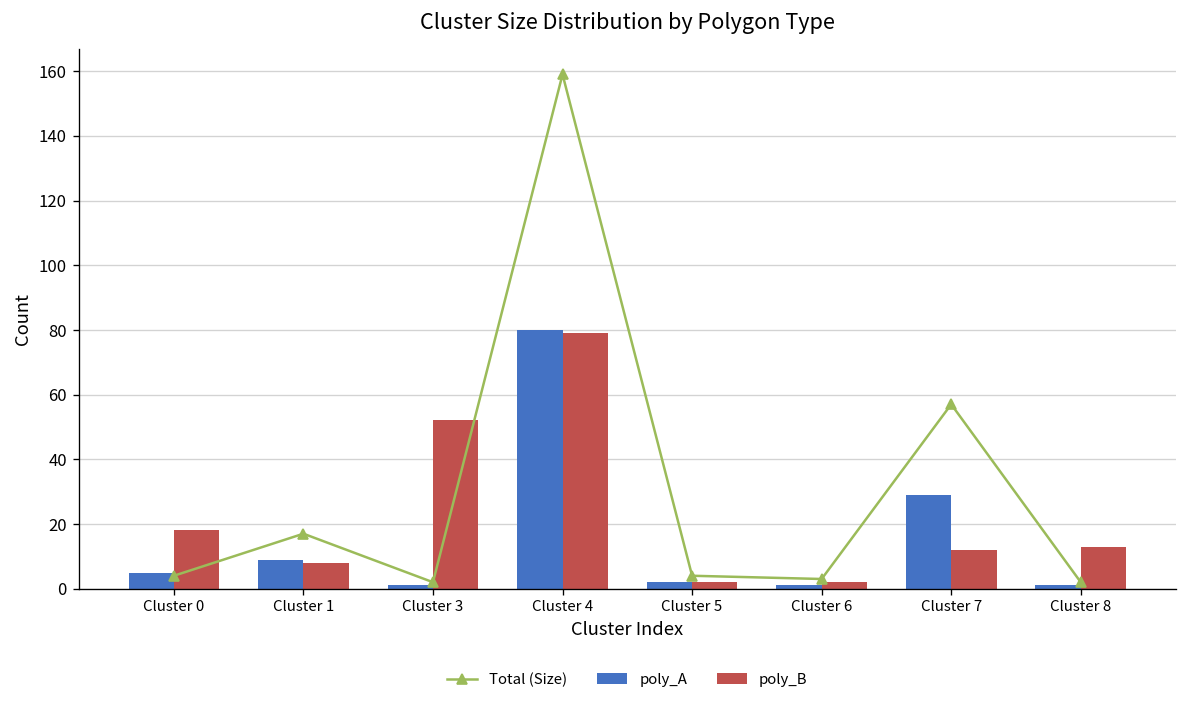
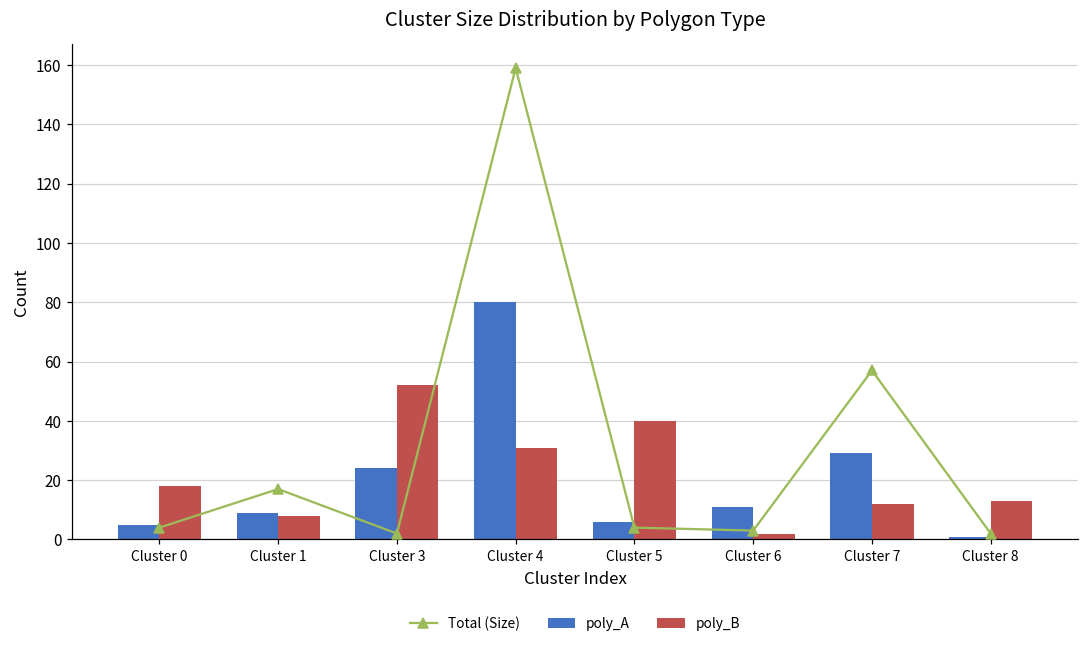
  {
    "poly_A": {
      "Cluster 0": 5,
      "Cluster 1": 9,
-     "Cluster 3": 1,
+     "Cluster 3": 24,
      "Cluster 4": 80,
-     "Cluster 5": 2,
-     "Cluster 6": 1,
+     "Cluster 5": 6,
+     "Cluster 6": 11,
      "Cluster 7": 29,
      "Cluster 8": 1
    },
    "Total (Size)": {
      "Cluster 0": 4,
      "Cluster 1": 17,
      "Cluster 3": 2,
      "Cluster 4": 159,
      "Cluster 5": 4,
      "Cluster 6": 3,
      "Cluster 7": 57,
      "Cluster 8": 2
    },
    "poly_B": {
      "Cluster 0": 18,
      "Cluster 1": 8,
      "Cluster 3": 52,
-     "Cluster 4": 79,
-     "Cluster 5": 2,
+     "Cluster 4": 31,
+     "Cluster 5": 40,
      "Cluster 6": 2,
      "Cluster 7": 12,
      "Cluster 8": 13
    }
  }
